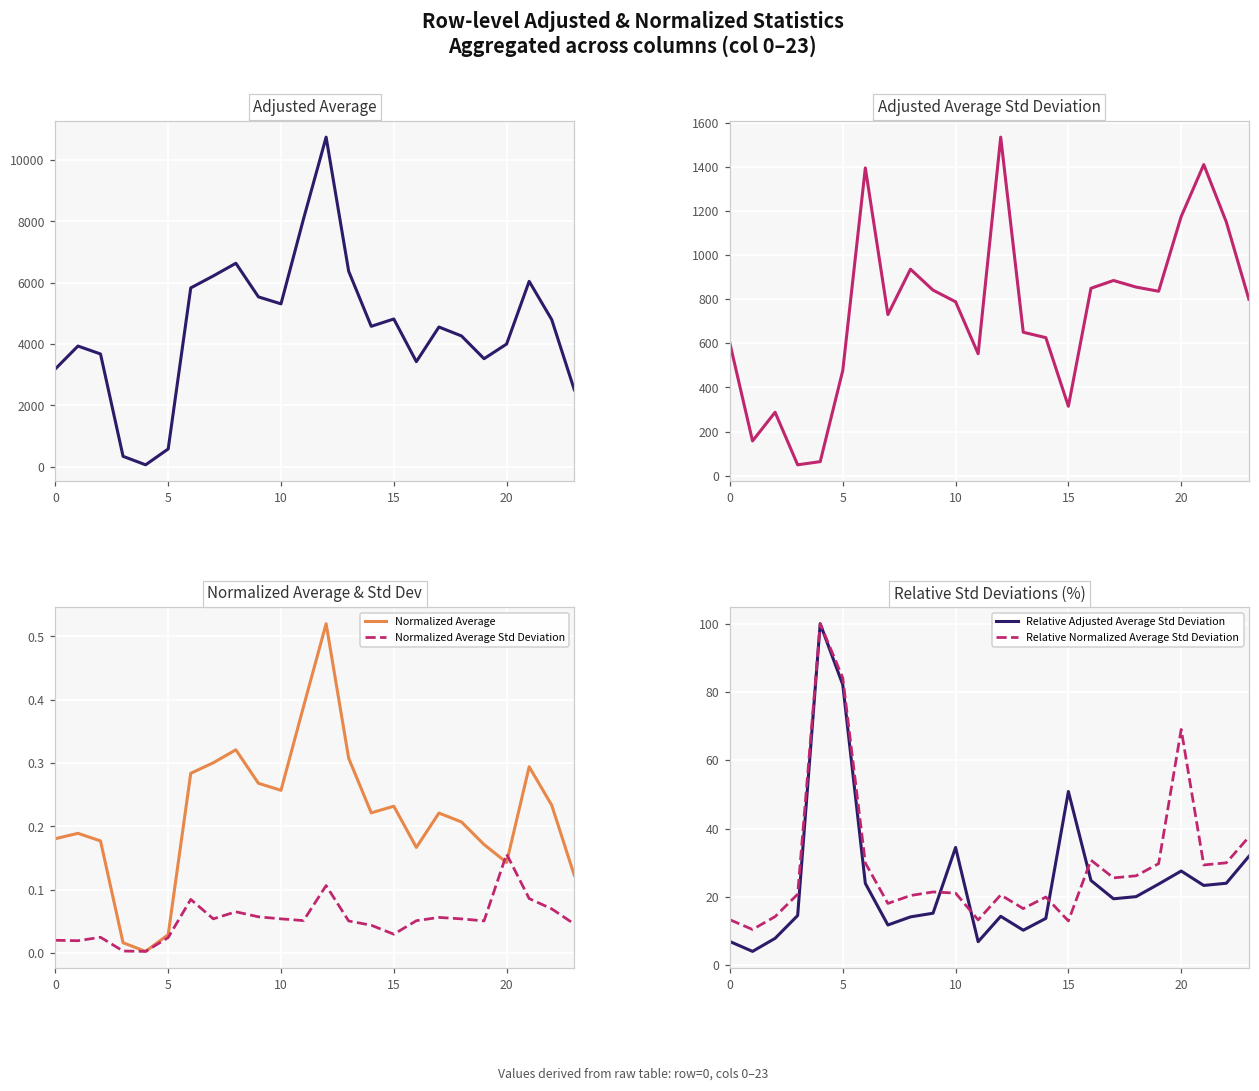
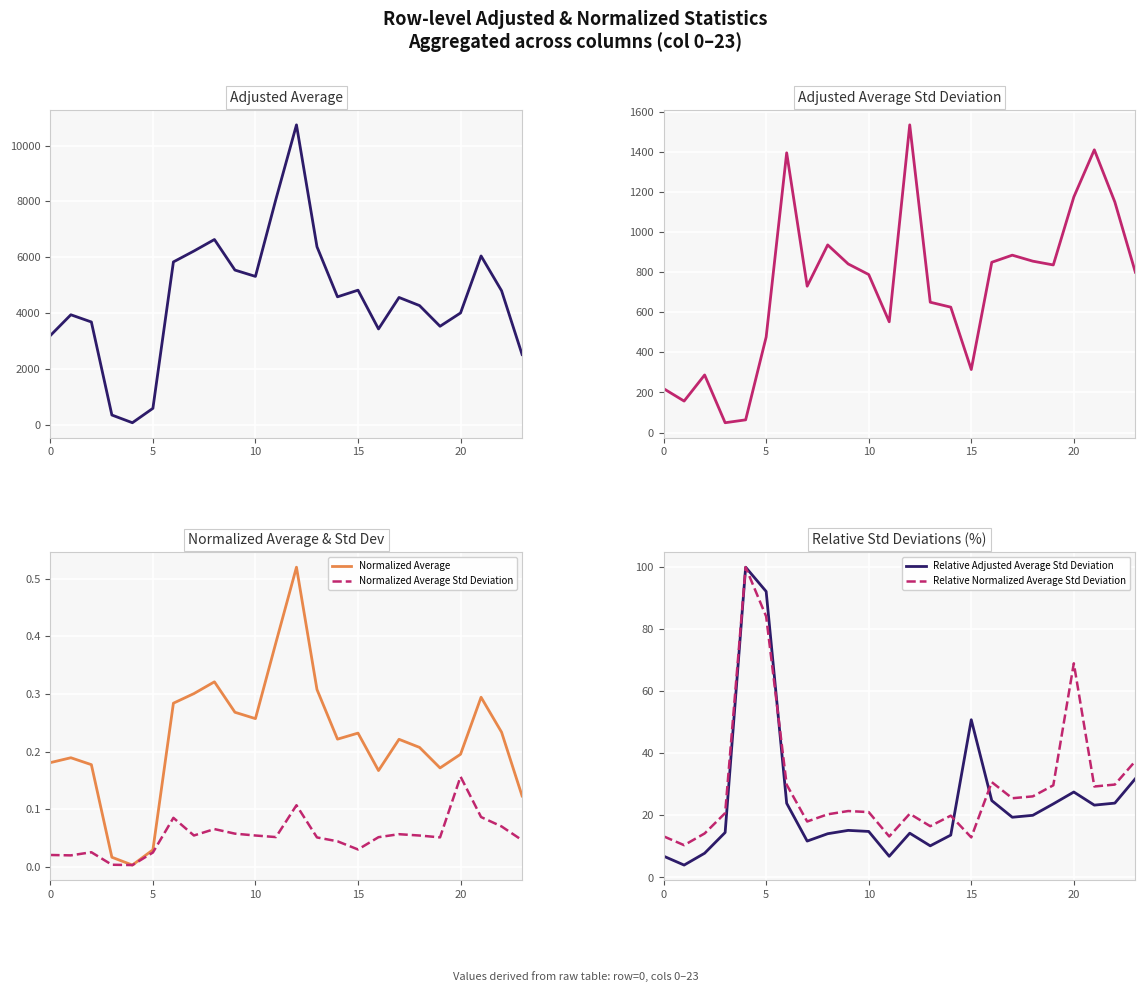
  {
    "Adjusted Average": {
      "0": 3200,
      "5": 600,
      "10": 5300,
      "15": 4800,
      "20": 4000
    },
    "Adjusted Average Std Deviation": {
-     "0": 600,
+     "0": 220,
      "5": 480,
      "10": 790,
      "15": 310,
      "20": 1170
    },
    "Normalized Average & Std Dev": {
      "Normalized Average": {
        "0": 0.18,
        "5": 0.03,
        "10": 0.26,
        "15": 0.23,
-       "20": 0.14
+       "20": 0.20
      },
      "Normalized Average Std Deviation": {
        "0": 0.02,
        "5": 0.02,
        "10": 0.05,
        "15": 0.03,
        "20": 0.16
      }
    },
    "Relative Std Deviations (%)": {
      "Relative Adjusted Average Std Deviation": {
        "0": 7,
-       "5": 82,
-       "10": 34,
+       "5": 92,
+       "10": 15,
        "15": 51,
        "20": 28
      },
      "Relative Normalized Average Std Deviation": {
        "0": 13,
        "5": 84,
        "10": 21,
        "15": 13,
        "20": 69
      }
    }
  }
